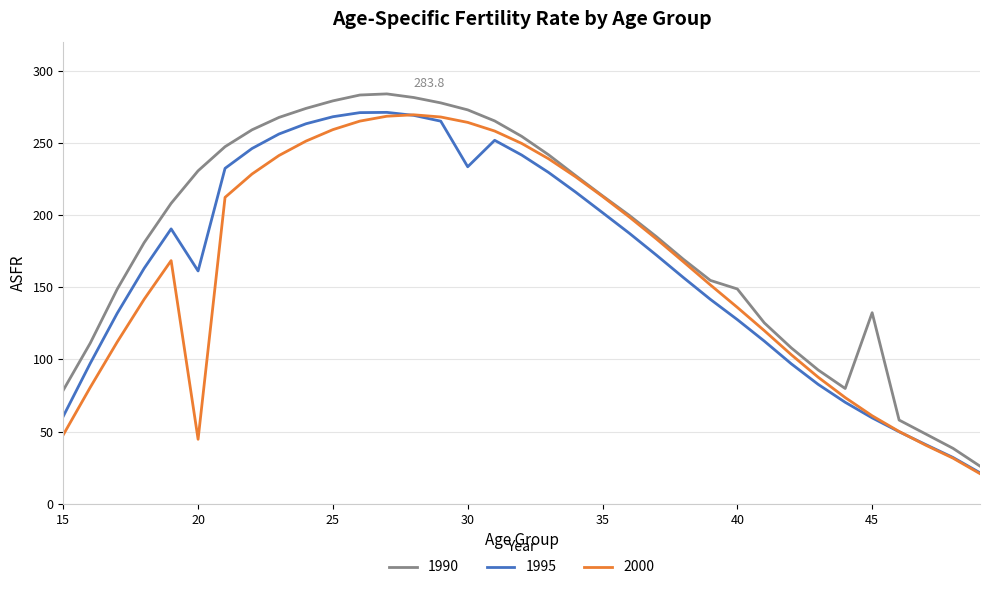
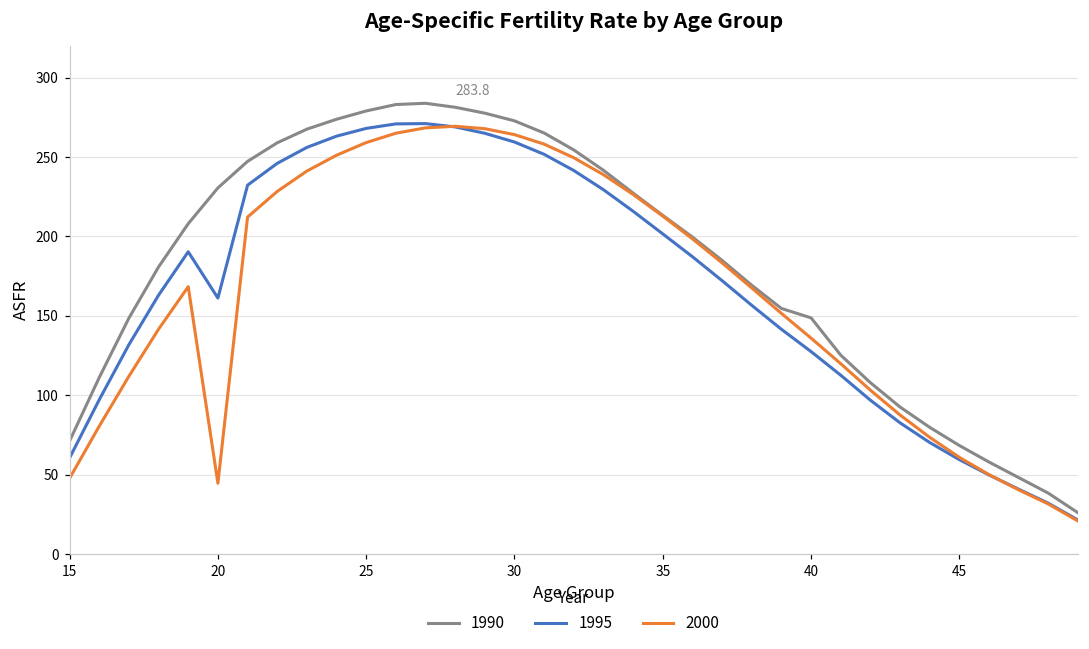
  {
    "1990": {
-     "15": 79,
+     "15": 71,
      "20": 231,
      "25": 279,
      "30": 273,
      "40": 149,
-     "45": 132
+     "45": 68
    },
    "1995": {
      "15": 61,
      "20": 161,
      "25": 268,
-     "30": 233,
+     "30": 259,
      "35": 202,
      "40": 128
    },
    "2000": {
      "15": 48,
      "20": 45,
      "25": 259,
      "30": 264,
      "40": 136
    }
  }
